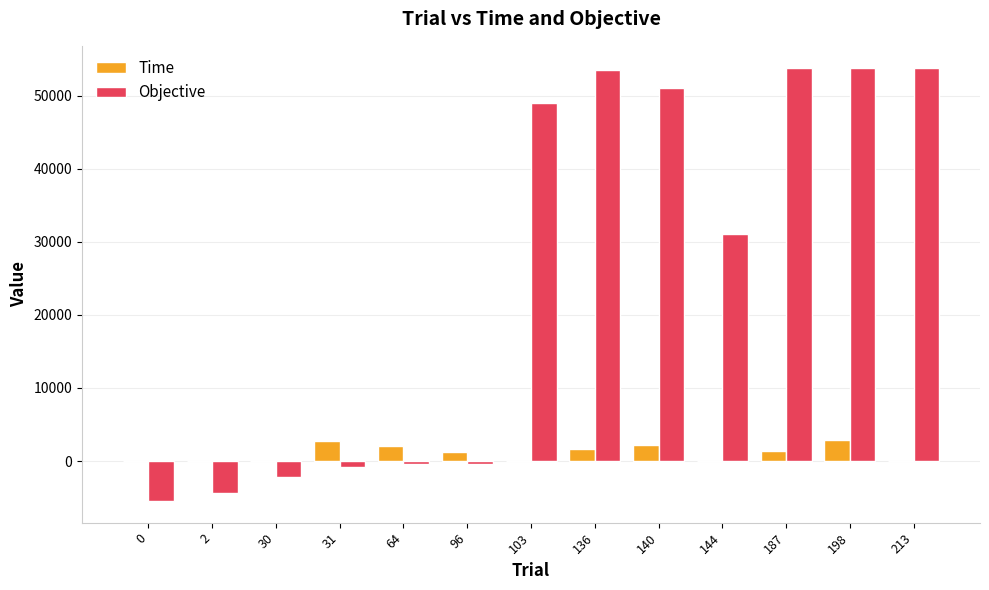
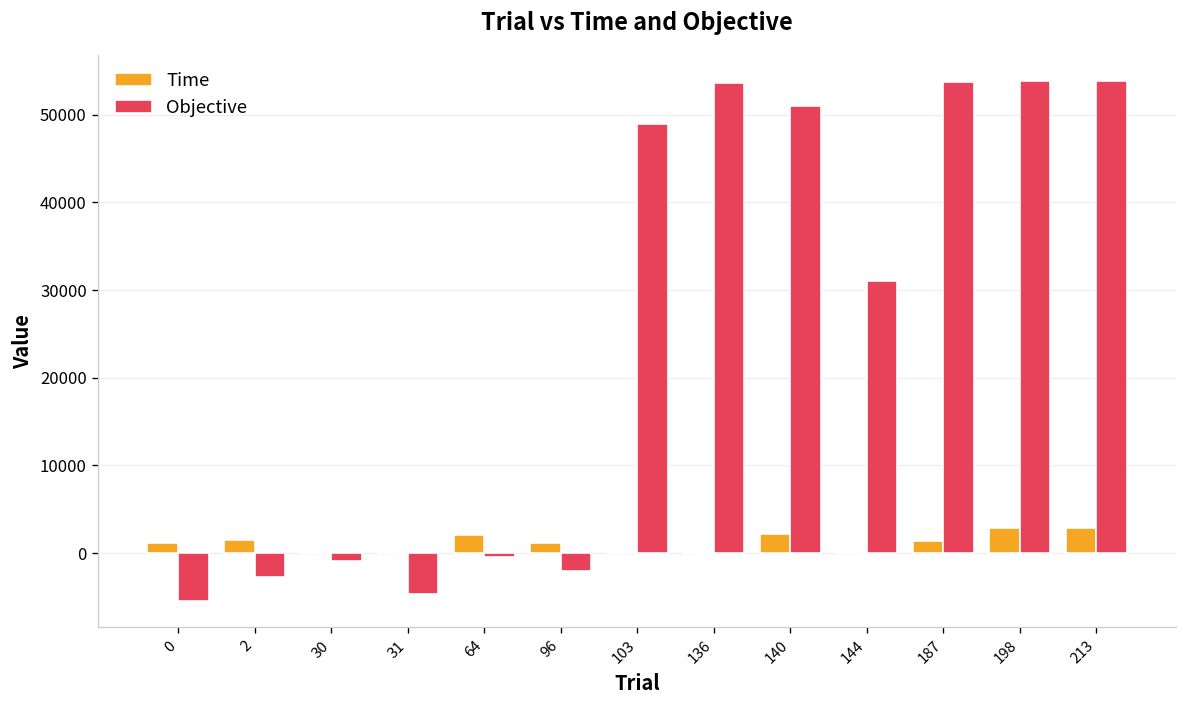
  {
    "Time": {
-     "0": 0,
-     "2": 0,
-     "31": 3000,
+     "0": 1000,
+     "2": 1000,
+     "31": 0,
      "64": 2000,
      "96": 1000,
-     "136": 2000,
+     "136": 0,
      "140": 2000,
      "187": 1000,
      "198": 3000,
-     "213": 0
+     "213": 3000
    },
    "Objective": {
      "0": -5000,
-     "2": -4000,
-     "30": -2000,
-     "31": -1000,
+     "2": -3000,
+     "30": -1000,
+     "31": -5000,
      "64": 0,
-     "96": 0,
+     "96": -2000,
      "103": 49000,
      "136": 54000,
      "140": 51000,
      "144": 31000,
      "187": 54000,
      "198": 54000,
      "213": 54000
    }
  }
